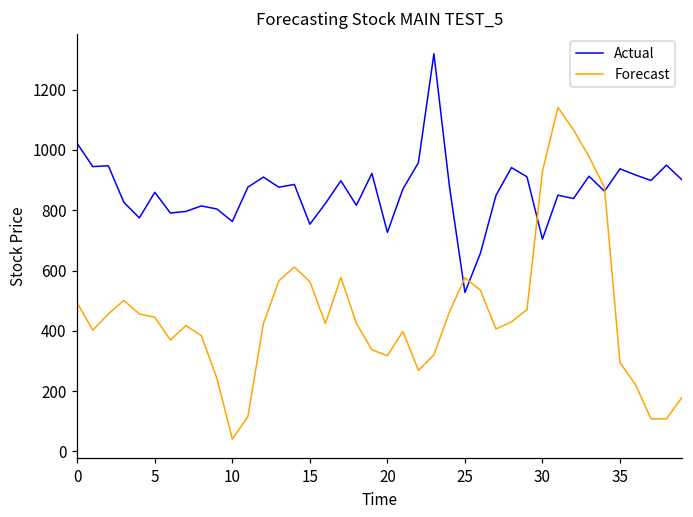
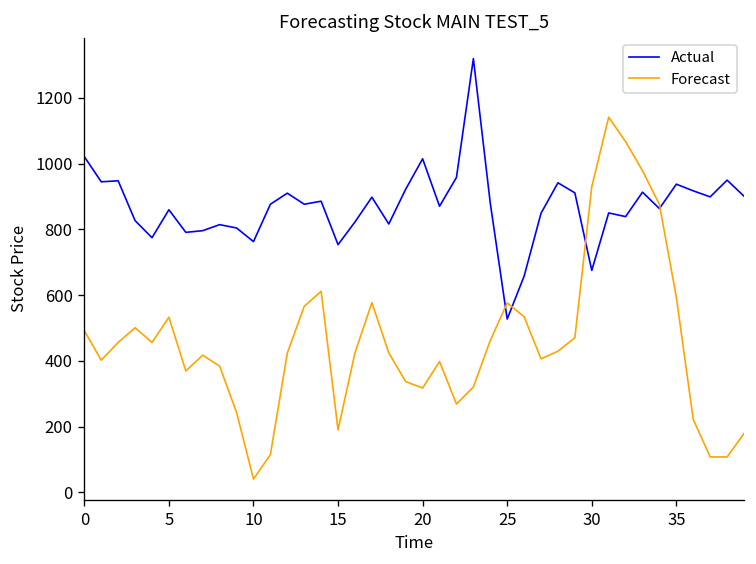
  {
    "Actual": {
      "0": 1020,
      "5": 860,
      "10": 760,
      "15": 750,
-     "20": 730,
+     "20": 1010,
      "25": 530,
-     "30": 700,
+     "30": 680,
      "35": 940
    },
    "Forecast": {
      "0": 490,
-     "5": 440,
+     "5": 530,
      "10": 40,
-     "15": 560,
+     "15": 190,
      "20": 320,
      "25": 580,
      "30": 930,
-     "35": 290
+     "35": 590
    }
  }
